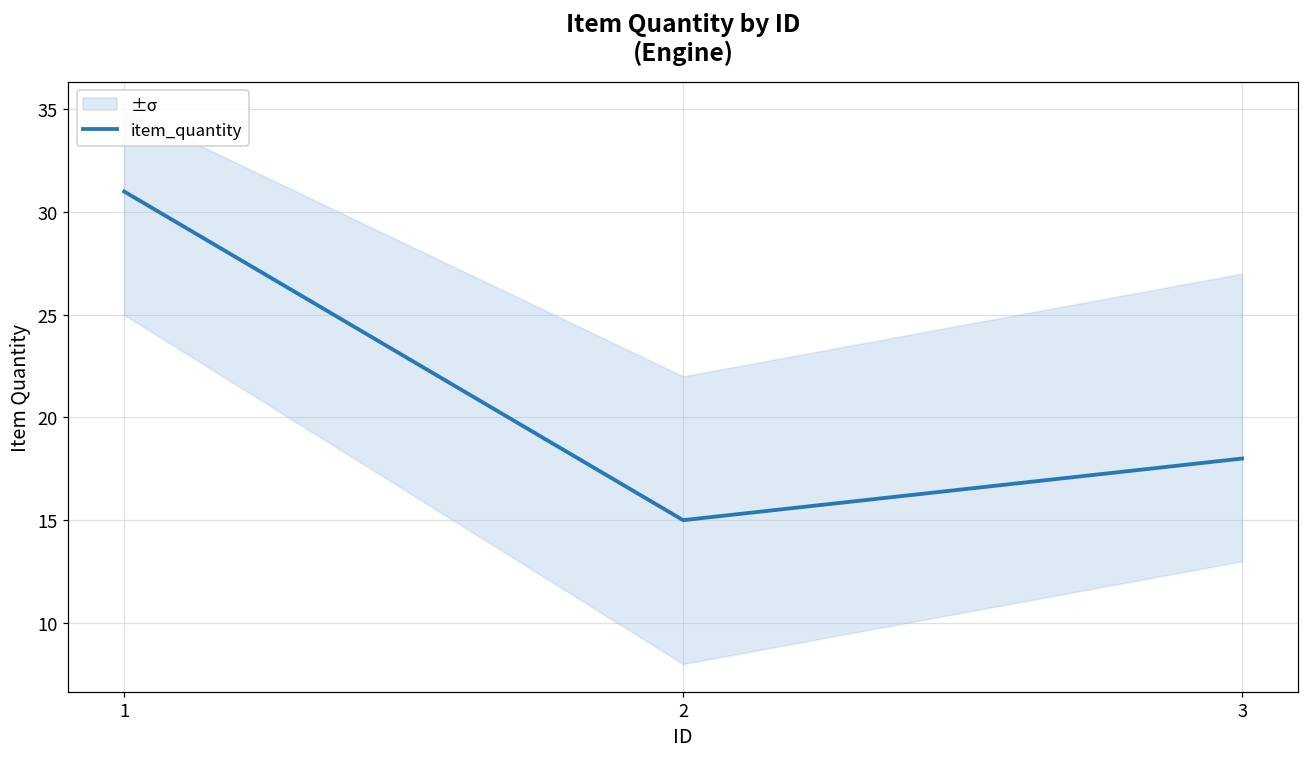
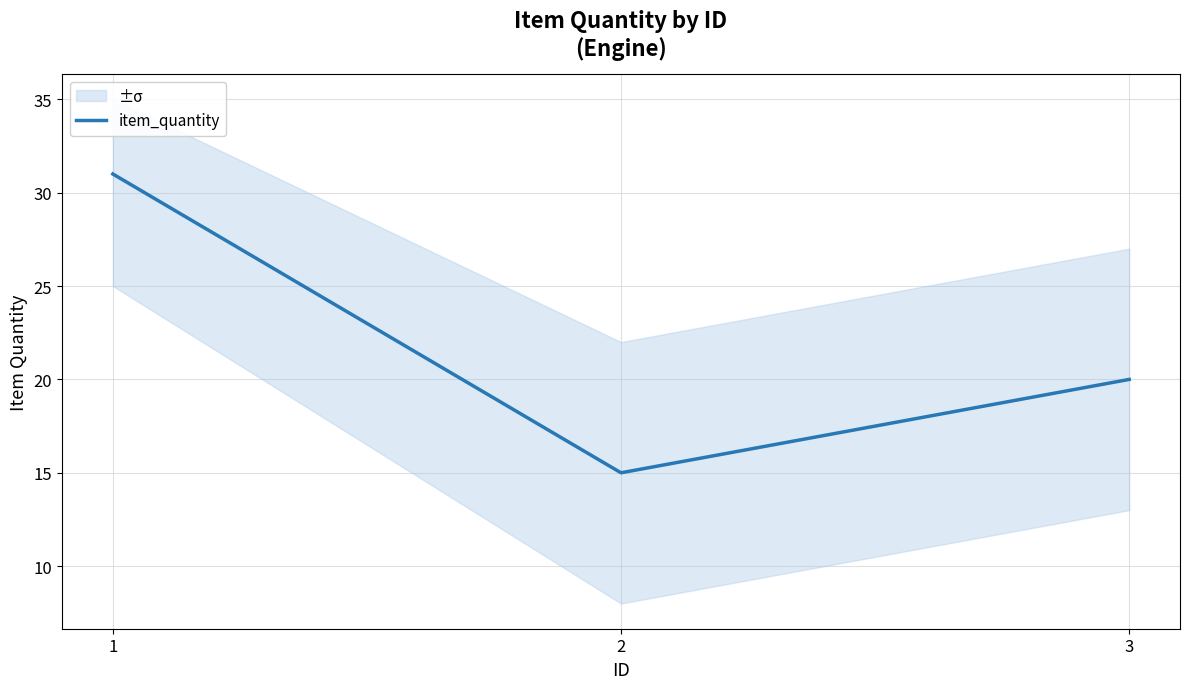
  {
    "item_quantity": {
      "1": 31,
      "2": 15,
-     "3": 18
+     "3": 20
    }
  }
